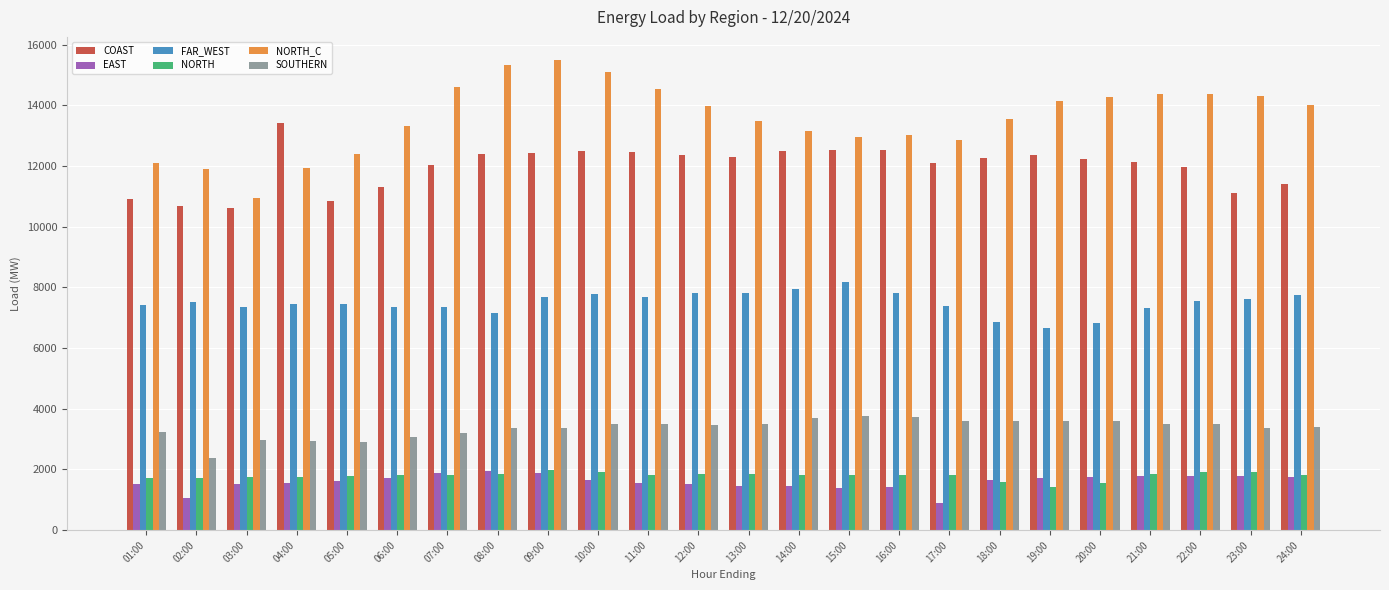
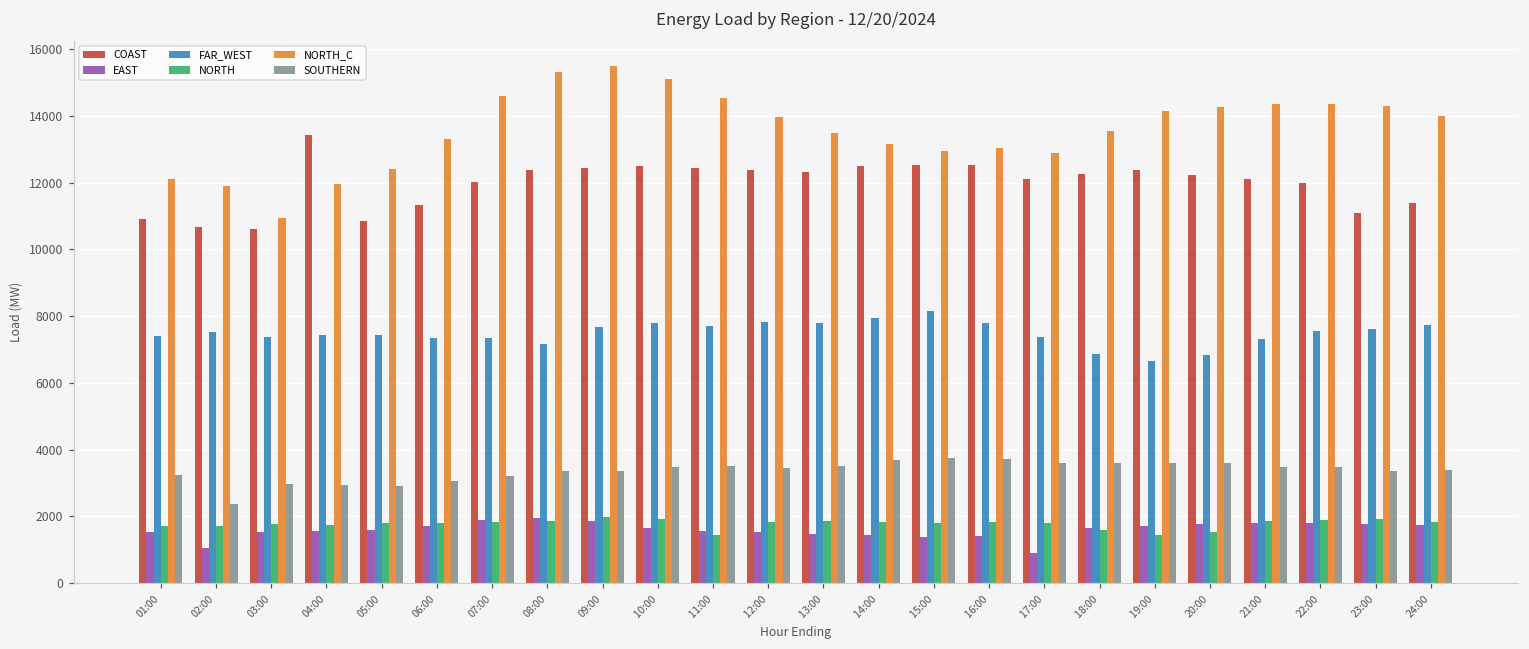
  {
    "COAST": {
      "01:00": 10900,
      "02:00": 10700,
      "03:00": 10600,
      "04:00": 13400,
      "05:00": 10800,
      "06:00": 11300,
      "07:00": 12000,
      "08:00": 12400,
      "09:00": 12400,
      "10:00": 12500,
      "11:00": 12400,
      "12:00": 12400,
      "13:00": 12300,
      "14:00": 12500,
      "15:00": 12500,
      "16:00": 12500,
      "17:00": 12100,
      "18:00": 12300,
      "19:00": 12400,
      "20:00": 12200,
      "21:00": 12100,
      "22:00": 12000,
      "23:00": 11100,
      "24:00": 11400
    },
    "EAST": {
      "01:00": 1500,
      "02:00": 1100,
      "03:00": 1500,
      "04:00": 1600,
      "05:00": 1600,
      "06:00": 1700,
      "07:00": 1900,
      "08:00": 2000,
      "09:00": 1900,
      "10:00": 1700,
      "11:00": 1600,
      "12:00": 1500,
      "13:00": 1500,
      "14:00": 1400,
      "15:00": 1400,
      "16:00": 1400,
      "17:00": 900,
      "18:00": 1600,
      "19:00": 1700,
      "20:00": 1800,
      "21:00": 1800,
      "22:00": 1800,
      "23:00": 1800,
      "24:00": 1800
    },
    "FAR_WEST": {
      "01:00": 7400,
      "02:00": 7500,
      "03:00": 7400,
      "04:00": 7400,
      "05:00": 7400,
      "06:00": 7300,
      "07:00": 7300,
      "08:00": 7200,
      "09:00": 7700,
      "10:00": 7800,
      "11:00": 7700,
      "12:00": 7800,
      "13:00": 7800,
      "14:00": 7900,
      "15:00": 8200,
      "16:00": 7800,
      "17:00": 7400,
      "18:00": 6900,
      "19:00": 6700,
      "20:00": 6800,
      "21:00": 7300,
      "22:00": 7600,
      "23:00": 7600,
      "24:00": 7700
    },
    "NORTH": {
      "01:00": 1700,
      "02:00": 1700,
      "03:00": 1800,
      "04:00": 1700,
      "05:00": 1800,
      "06:00": 1800,
      "07:00": 1800,
      "08:00": 1900,
      "09:00": 2000,
      "10:00": 1900,
-     "11:00": 1800,
+     "11:00": 1400,
      "12:00": 1800,
      "13:00": 1900,
      "14:00": 1800,
      "15:00": 1800,
      "16:00": 1800,
      "17:00": 1800,
      "18:00": 1600,
      "19:00": 1400,
      "20:00": 1500,
      "21:00": 1900,
      "22:00": 1900,
      "23:00": 1900,
      "24:00": 1800
    },
    "NORTH_C": {
      "01:00": 12100,
      "02:00": 11900,
      "03:00": 11000,
      "04:00": 12000,
      "05:00": 12400,
      "06:00": 13300,
      "07:00": 14600,
      "08:00": 15300,
      "09:00": 15500,
      "10:00": 15100,
      "11:00": 14500,
      "12:00": 14000,
      "13:00": 13500,
      "14:00": 13100,
      "15:00": 13000,
      "16:00": 13000,
      "17:00": 12900,
      "18:00": 13500,
      "19:00": 14100,
      "20:00": 14300,
      "21:00": 14400,
      "22:00": 14400,
      "23:00": 14300,
      "24:00": 14000
    },
    "SOUTHERN": {
      "01:00": 3200,
      "02:00": 2400,
      "03:00": 3000,
      "04:00": 2900,
      "05:00": 2900,
      "06:00": 3100,
      "07:00": 3200,
      "08:00": 3400,
      "09:00": 3400,
      "10:00": 3500,
      "11:00": 3500,
      "12:00": 3500,
      "13:00": 3500,
      "14:00": 3700,
      "15:00": 3800,
      "16:00": 3700,
      "17:00": 3600,
      "18:00": 3600,
      "19:00": 3600,
      "20:00": 3600,
      "21:00": 3500,
      "22:00": 3500,
      "23:00": 3400,
      "24:00": 3400
    }
  }
